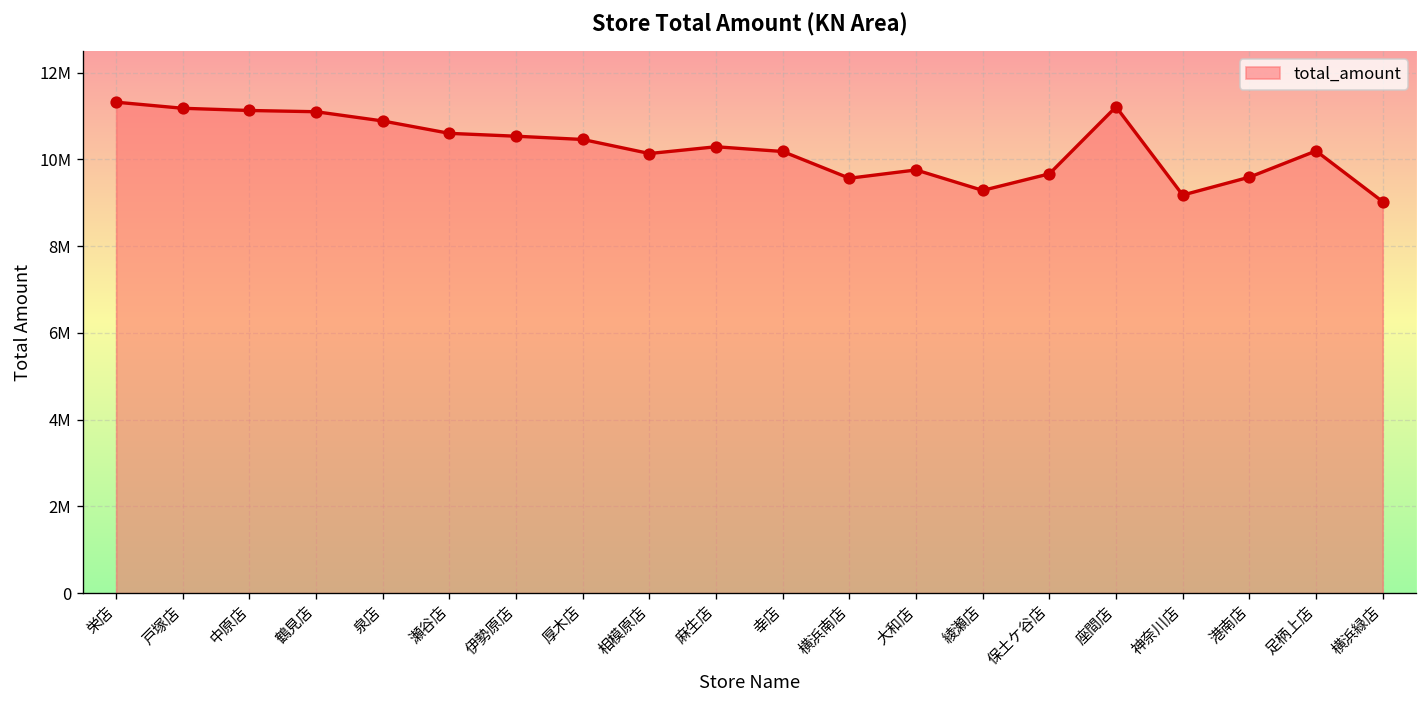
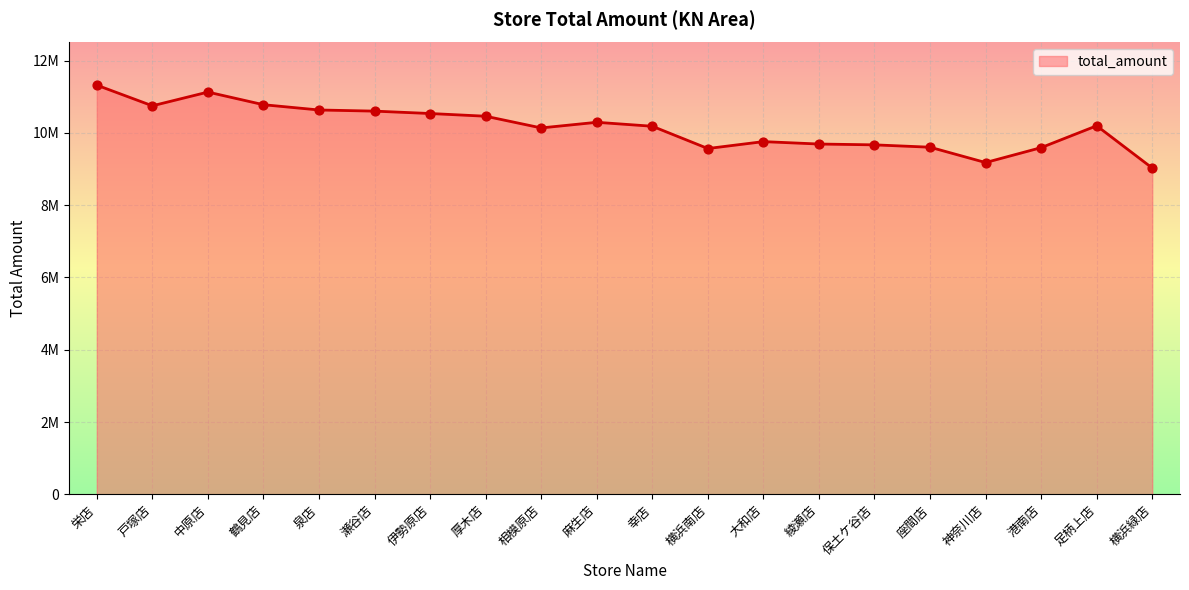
  {
    "栄店": 11300000,
-   "戸塚店": 11200000,
+   "戸塚店": 10700000,
    "中原店": 11100000,
-   "鶴見店": 11100000,
-   "泉店": 10900000,
+   "鶴見店": 10800000,
+   "泉店": 10600000,
    "瀬谷店": 10600000,
    "伊勢原店": 10500000,
    "厚木店": 10500000,
    "相模原店": 10100000,
    "麻生店": 10300000,
    "幸店": 10200000,
    "横浜南店": 9600000,
    "大和店": 9800000,
-   "綾瀬店": 9300000,
+   "綾瀬店": 9700000,
    "保土ケ谷店": 9700000,
-   "座間店": 11200000,
+   "座間店": 9600000,
    "神奈川店": 9200000,
    "港南店": 9600000,
    "足柄上店": 10200000,
    "横浜緑店": 9000000
  }
